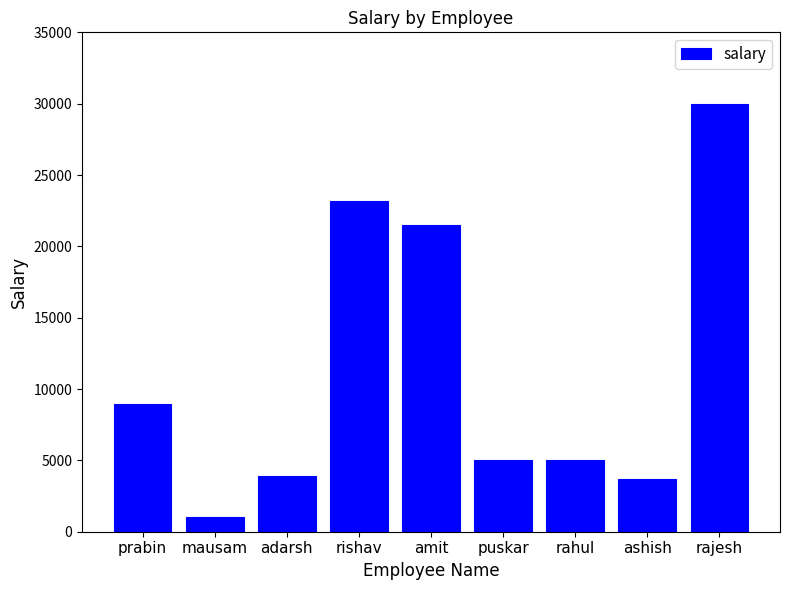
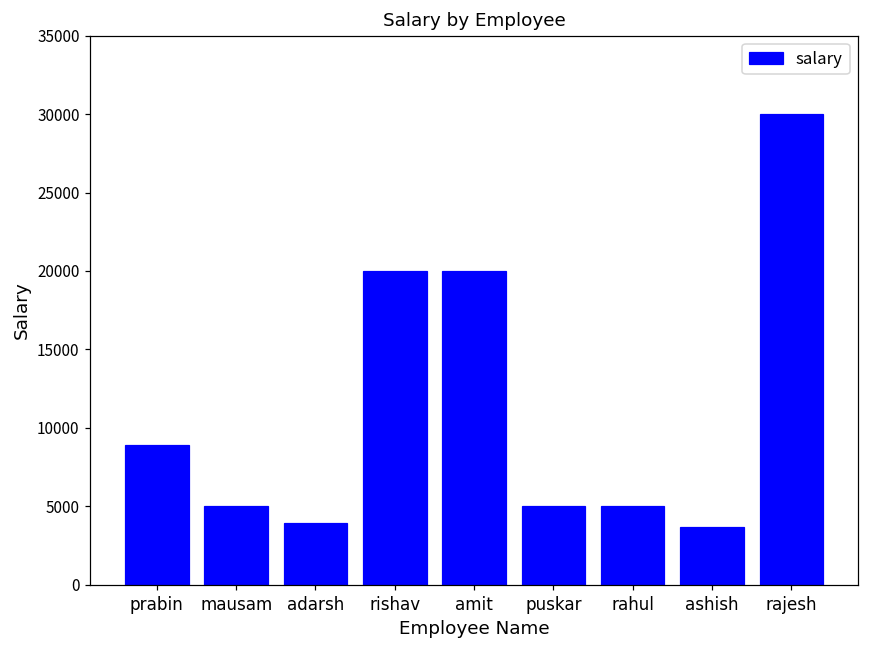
  {
    "prabin": 8900,
-   "mausam": 1000,
+   "mausam": 5000,
    "adarsh": 3900,
-   "rishav": 23100,
-   "amit": 21500,
+   "rishav": 20000,
+   "amit": 20000,
    "puskar": 5000,
    "rahul": 5000,
    "ashish": 3700,
    "rajesh": 30000
  }
